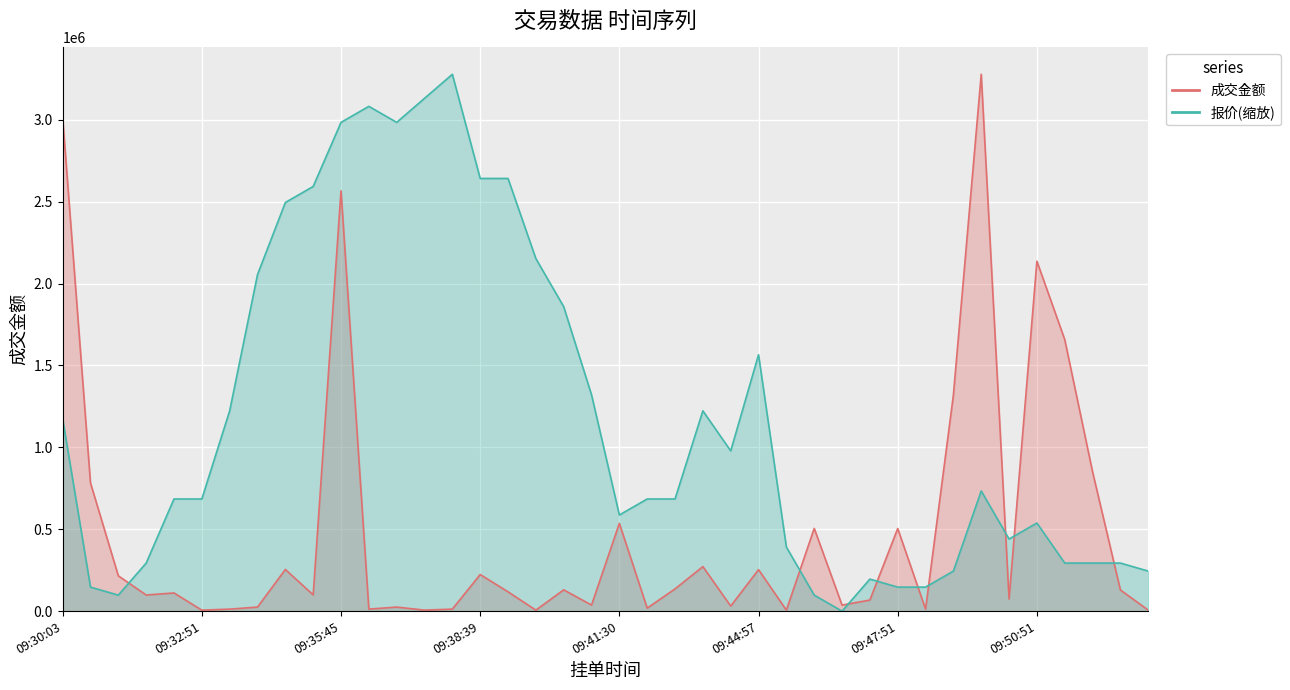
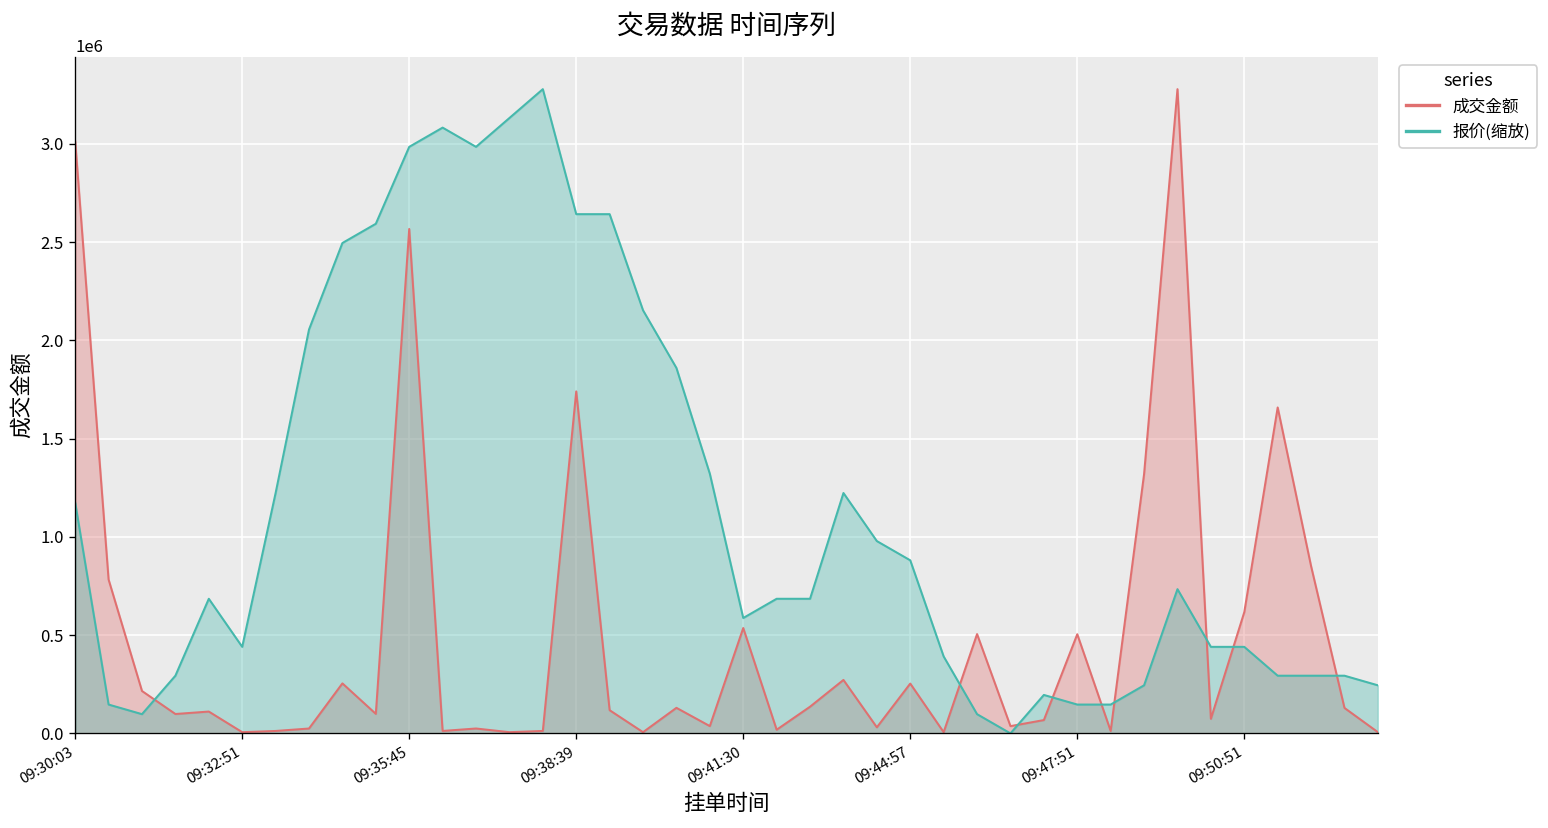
  {
    "成交金额": {
      "09:30:03": 3010000,
      "09:32:51": 10000,
      "09:35:45": 2570000,
-     "09:38:39": 220000,
+     "09:38:39": 1740000,
      "09:41:30": 540000,
      "09:44:57": 250000,
      "09:47:51": 500000,
-     "09:50:51": 2140000
+     "09:50:51": 620000
    },
    "报价(缩放)": {
      "09:30:03": 1170000,
-     "09:32:51": 680000,
+     "09:32:51": 440000,
      "09:35:45": 2980000,
      "09:38:39": 2640000,
      "09:41:30": 590000,
-     "09:44:57": 1570000,
+     "09:44:57": 880000,
      "09:47:51": 150000,
-     "09:50:51": 540000
+     "09:50:51": 440000
    }
  }
